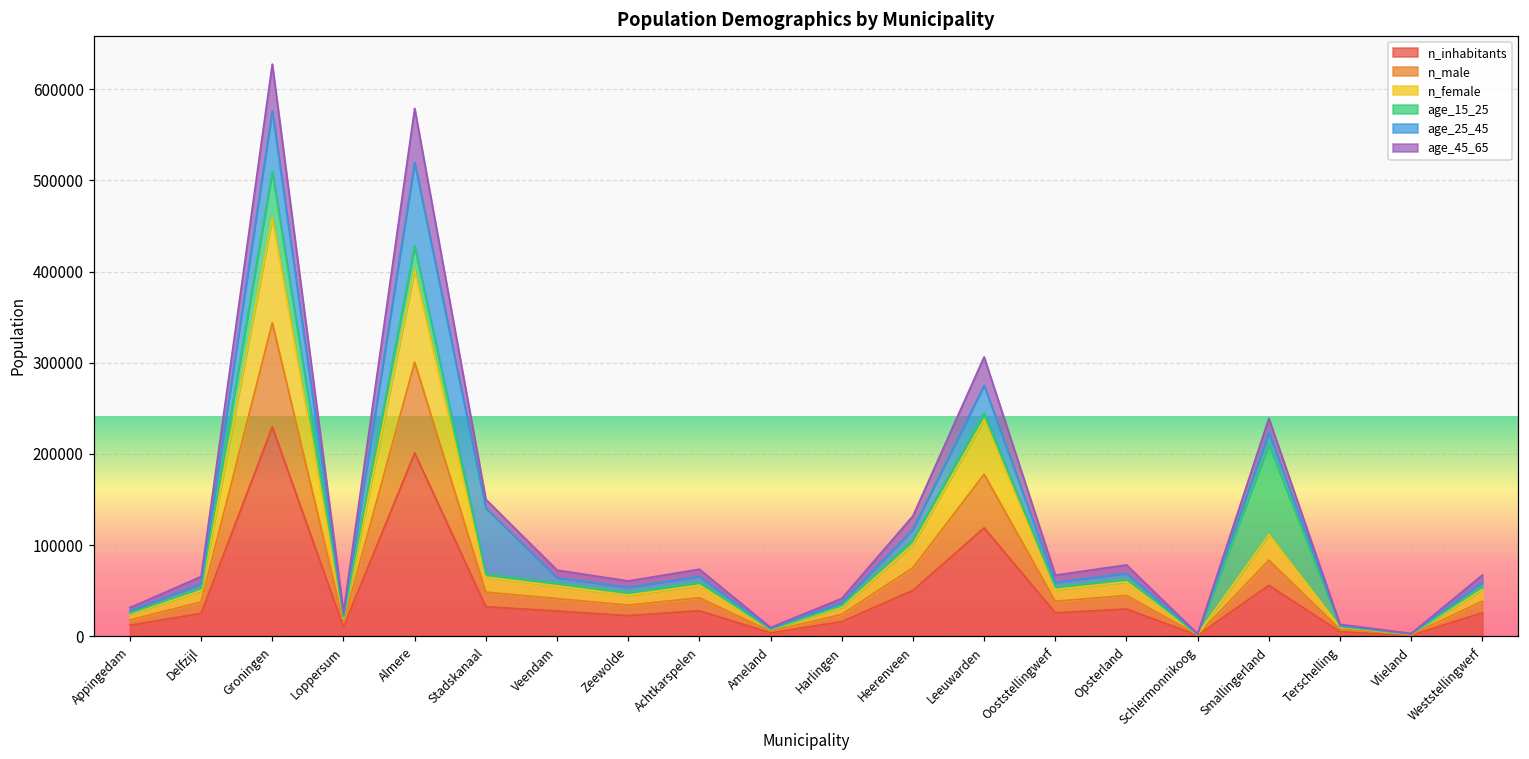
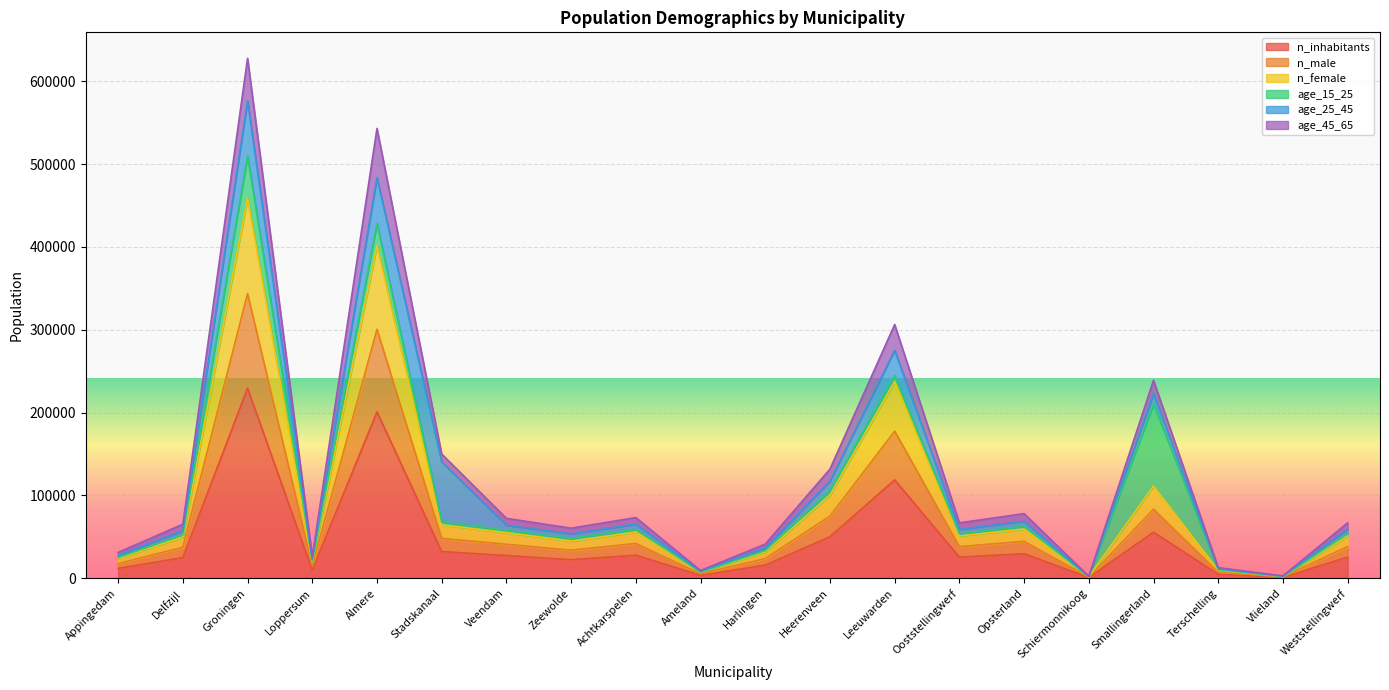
  {
    "n_female": {
      "Groningen": 120000,
      "Almere": 100000,
      "Stadskanaal": 20000,
      "Zeewolde": 10000,
      "Achtkarspelen": 10000,
      "Heerenveen": 30000,
      "Leeuwarden": 60000,
      "Opsterland": 10000,
      "Smallingerland": 30000
    },
    "age_15_25": {
      "Groningen": 50000,
      "Almere": 30000,
      "Stadskanaal": 0,
      "Zeewolde": 0,
      "Achtkarspelen": 0,
      "Heerenveen": 10000,
      "Leeuwarden": 10000,
      "Opsterland": 0,
      "Smallingerland": 100000
    },
    "age_25_45": {
      "Delfzijl": 10000,
      "Groningen": 70000,
-     "Almere": 90000,
+     "Almere": 60000,
      "Stadskanaal": 70000,
      "Veendam": 10000,
      "Zeewolde": 10000,
      "Achtkarspelen": 10000,
      "Harlingen": 0,
      "Heerenveen": 10000,
      "Leeuwarden": 30000,
      "Ooststellingwerf": 10000,
      "Opsterland": 10000,
      "Smallingerland": 10000,
      "Weststellingwerf": 10000
    },
    "age_45_65": {
      "Appingedam": 0,
      "Delfzijl": 10000,
      "Groningen": 50000,
      "Loppersum": 0,
      "Almere": 60000,
      "Stadskanaal": 10000,
      "Veendam": 10000,
      "Zeewolde": 10000,
      "Achtkarspelen": 10000,
      "Harlingen": 0,
      "Heerenveen": 10000,
      "Leeuwarden": 30000,
      "Ooststellingwerf": 10000,
      "Opsterland": 10000,
      "Smallingerland": 20000,
      "Weststellingwerf": 10000
    }
  }
